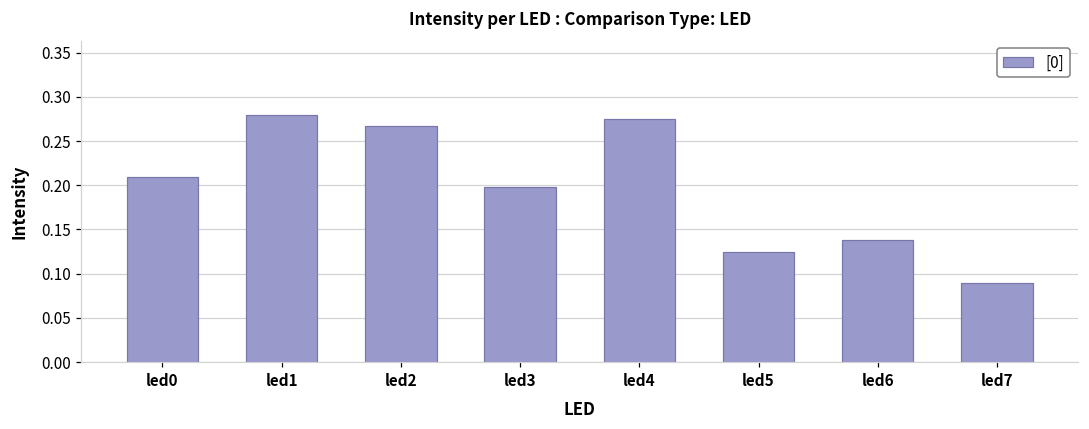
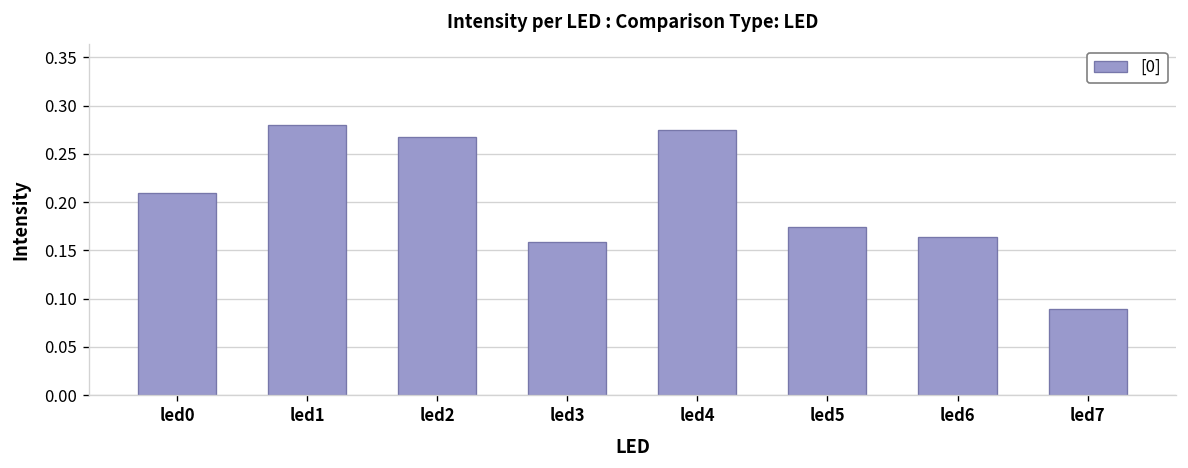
  {
    "led0": 0.21,
    "led1": 0.28,
    "led2": 0.27,
-   "led3": 0.20,
+   "led3": 0.16,
    "led4": 0.27,
-   "led5": 0.12,
-   "led6": 0.14,
+   "led5": 0.17,
+   "led6": 0.16,
    "led7": 0.09
  }
